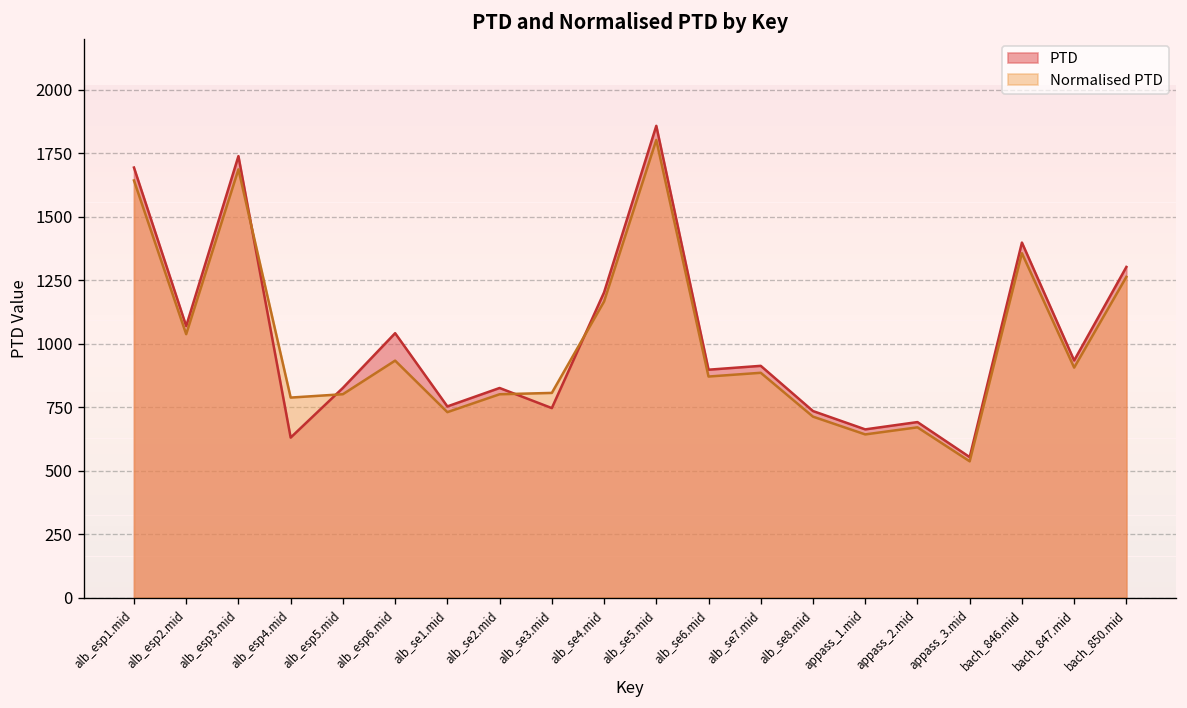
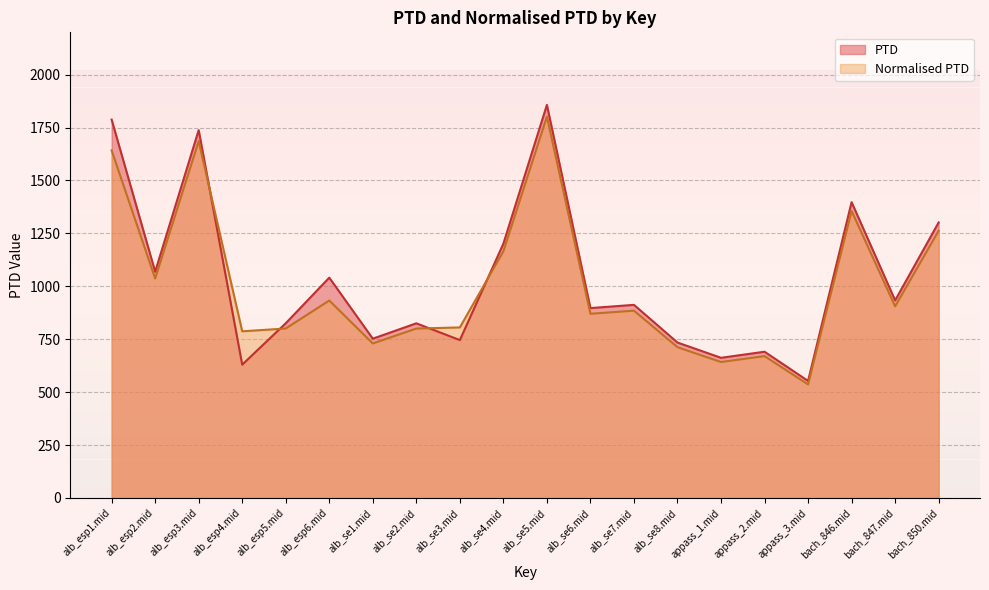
  {
    "PTD": {
-     "alb_esp1.mid": 1690,
+     "alb_esp1.mid": 1790,
      "alb_esp2.mid": 1070,
      "alb_esp3.mid": 1740,
      "alb_esp4.mid": 630,
      "alb_esp5.mid": 830,
      "alb_esp6.mid": 1040,
      "alb_se1.mid": 750,
      "alb_se2.mid": 830,
      "alb_se3.mid": 750,
      "alb_se4.mid": 1200,
      "alb_se5.mid": 1860,
      "alb_se6.mid": 900,
      "alb_se7.mid": 910,
      "alb_se8.mid": 730,
      "appass_1.mid": 660,
      "appass_2.mid": 690,
      "appass_3.mid": 550,
      "bach_846.mid": 1400,
      "bach_847.mid": 930,
      "bach_850.mid": 1300
    },
    "Normalised PTD": {
      "alb_esp1.mid": 1640,
      "alb_esp2.mid": 1040,
      "alb_esp3.mid": 1690,
      "alb_esp4.mid": 790,
      "alb_esp5.mid": 800,
      "alb_esp6.mid": 930,
      "alb_se1.mid": 730,
      "alb_se2.mid": 800,
      "alb_se3.mid": 810,
      "alb_se4.mid": 1170,
      "alb_se5.mid": 1800,
      "alb_se6.mid": 870,
      "alb_se7.mid": 880,
      "alb_se8.mid": 710,
      "appass_1.mid": 640,
      "appass_2.mid": 670,
      "appass_3.mid": 540,
      "bach_846.mid": 1360,
      "bach_847.mid": 910,
      "bach_850.mid": 1260
    }
  }
